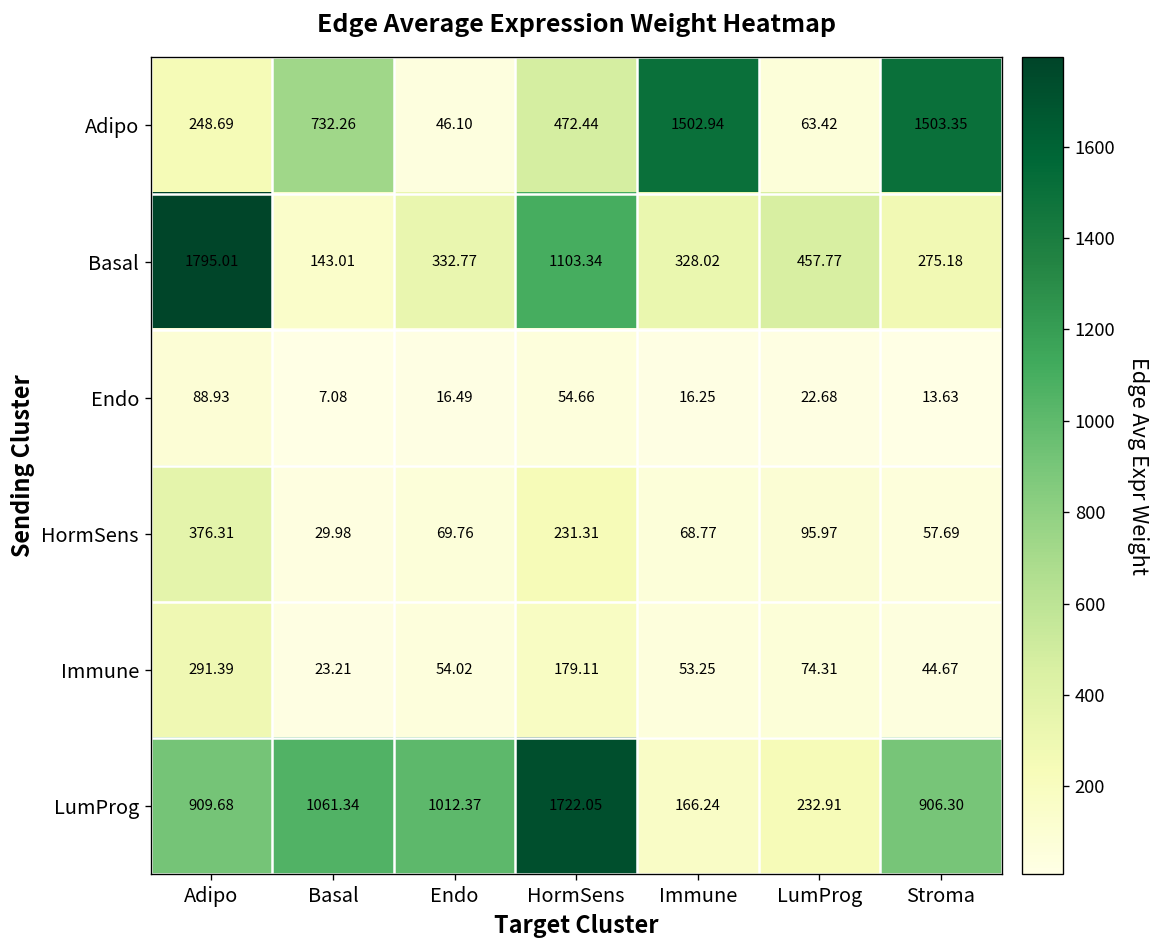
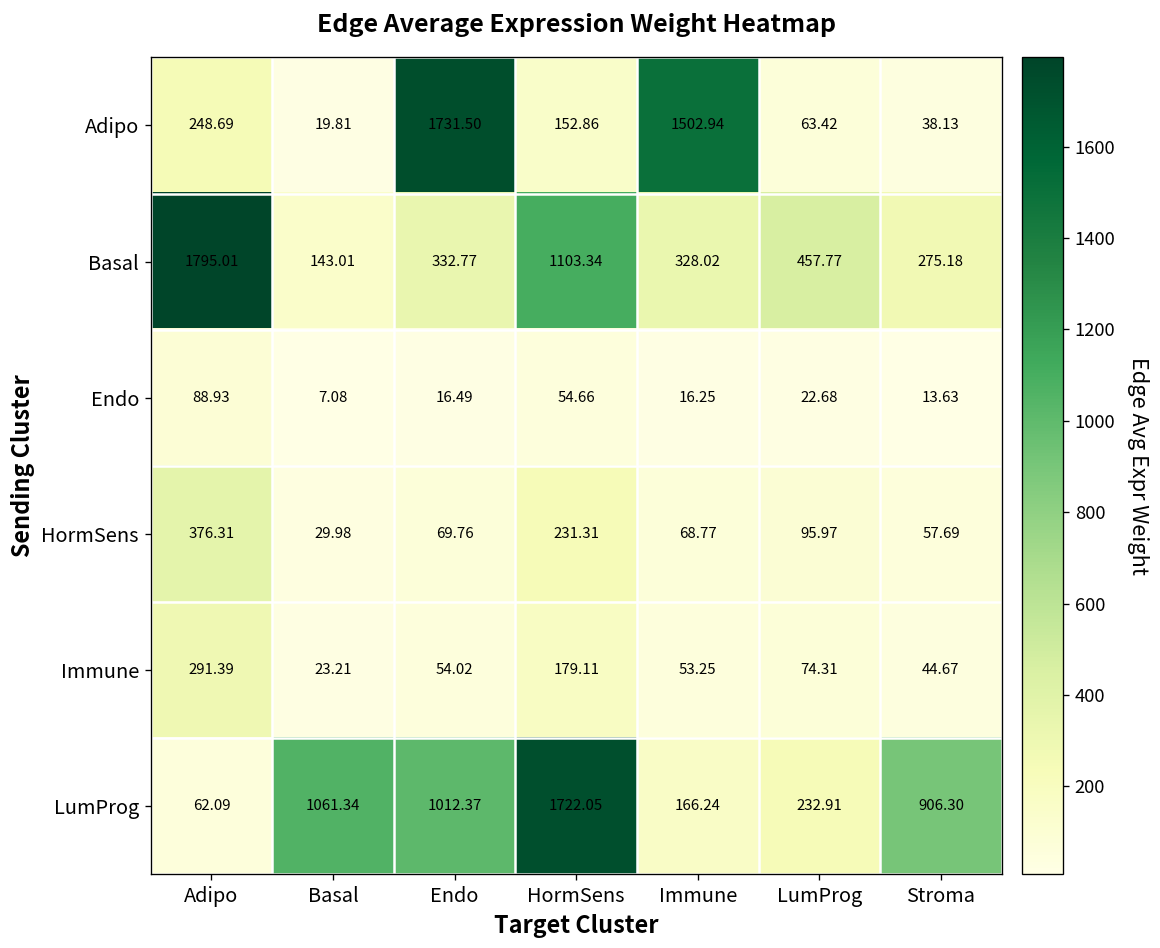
  {
    "Adipo": {
      "Adipo": 248.69,
-     "Basal": 732.26,
-     "Endo": 46.10,
-     "HormSens": 472.44,
+     "Basal": 19.81,
+     "Endo": 1731.50,
+     "HormSens": 152.86,
      "Immune": 1502.94,
      "LumProg": 63.42,
-     "Stroma": 1503.35
+     "Stroma": 38.13
    },
    "Basal": {
      "Adipo": 1795.01,
      "Basal": 143.01,
      "Endo": 332.77,
      "HormSens": 1103.34,
      "Immune": 328.02,
      "LumProg": 457.77,
      "Stroma": 275.18
    },
    "Endo": {
      "Adipo": 88.93,
      "Basal": 7.08,
      "Endo": 16.49,
      "HormSens": 54.66,
      "Immune": 16.25,
      "LumProg": 22.68,
      "Stroma": 13.63
    },
    "HormSens": {
      "Adipo": 376.31,
      "Basal": 29.98,
      "Endo": 69.76,
      "HormSens": 231.31,
      "Immune": 68.77,
      "LumProg": 95.97,
      "Stroma": 57.69
    },
    "Immune": {
      "Adipo": 291.39,
      "Basal": 23.21,
      "Endo": 54.02,
      "HormSens": 179.11,
      "Immune": 53.25,
      "LumProg": 74.31,
      "Stroma": 44.67
    },
    "LumProg": {
-     "Adipo": 909.68,
+     "Adipo": 62.09,
      "Basal": 1061.34,
      "Endo": 1012.37,
      "HormSens": 1722.05,
      "Immune": 166.24,
      "LumProg": 232.91,
      "Stroma": 906.30
    }
  }
